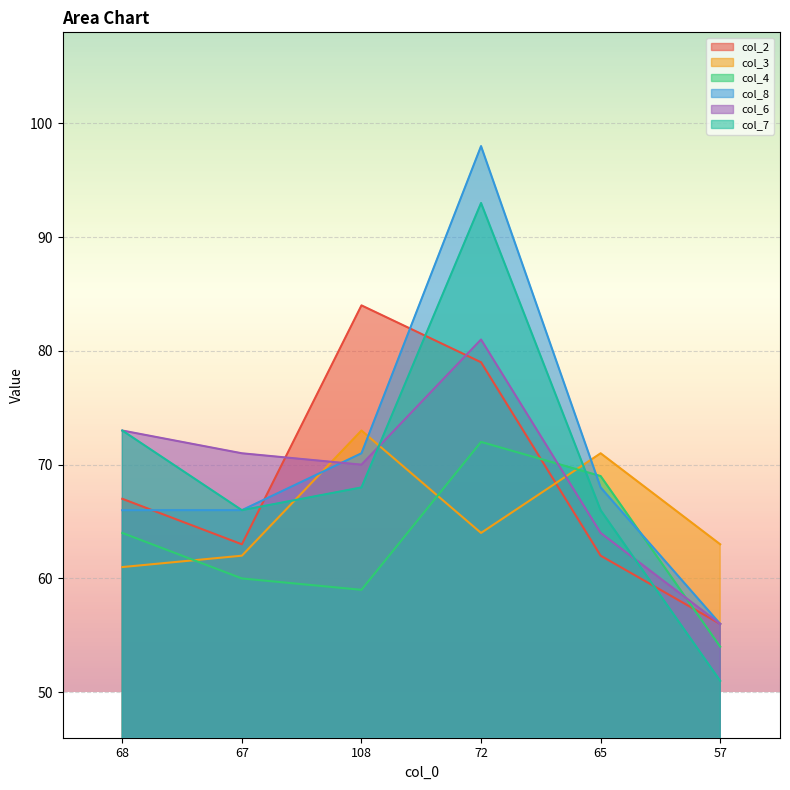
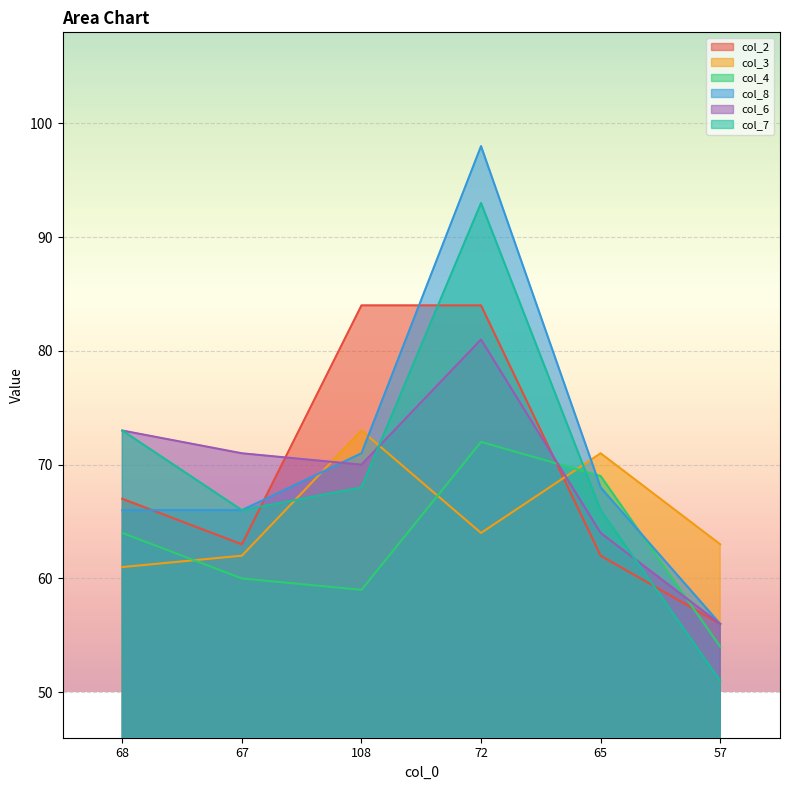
  {
    "col_2": {
      "68": 67,
      "67": 63,
      "108": 84,
-     "72": 79,
+     "72": 84,
      "65": 62
    },
    "col_3": {
      "68": 61,
      "67": 62,
      "108": 73,
      "72": 64,
      "65": 71,
      "57": 63
    },
    "col_8": {
      "68": 66,
      "108": 71,
      "72": 98,
      "65": 68
    },
    "col_6": {
      "67": 71,
      "108": 70,
      "72": 81,
      "65": 64
    }
  }
